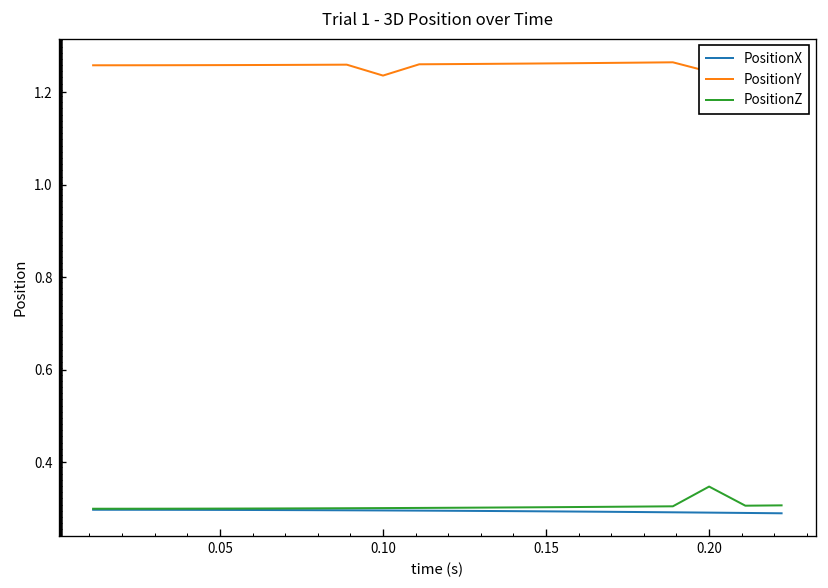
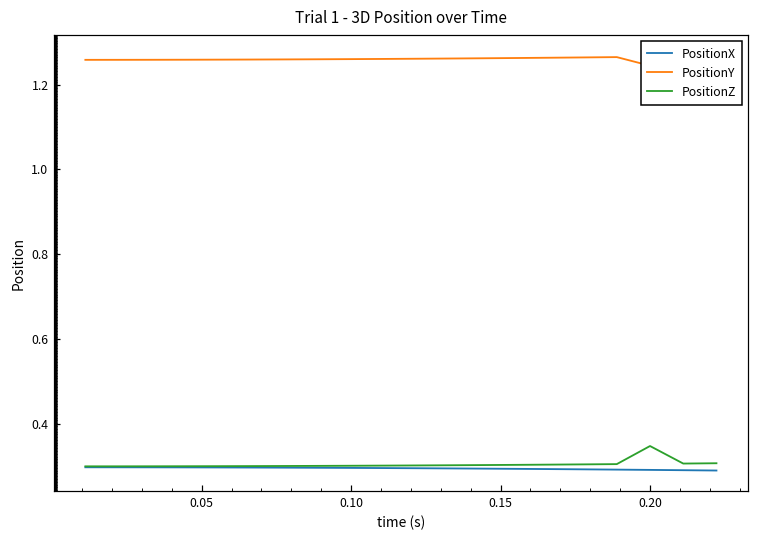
  {
    "PositionX": {
      "0.20": 0.29
    },
    "PositionY": {
-     "0.10": 1.24
+     "0.10": 1.26
    },
    "PositionZ": {
      "0.20": 0.35
    }
  }
